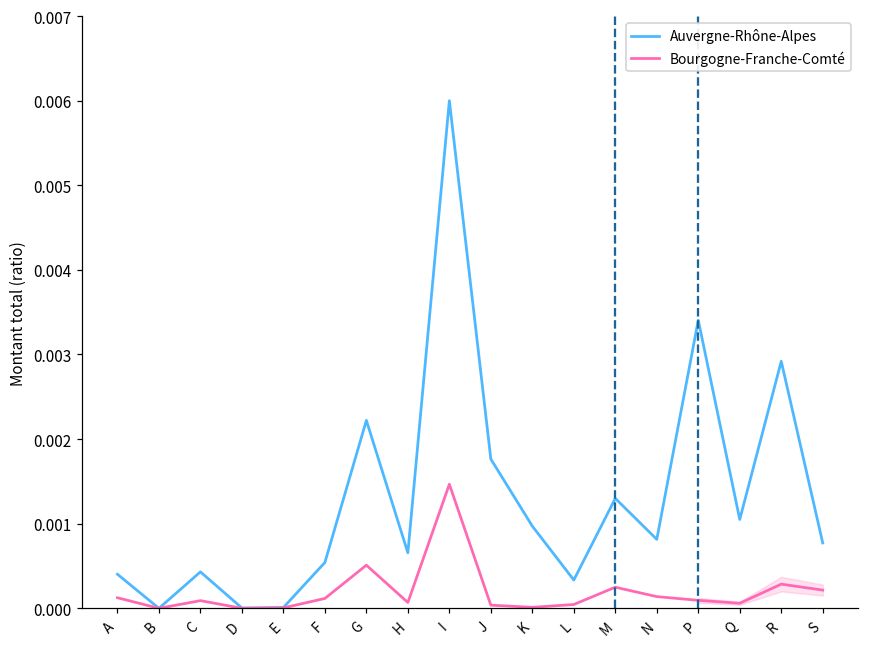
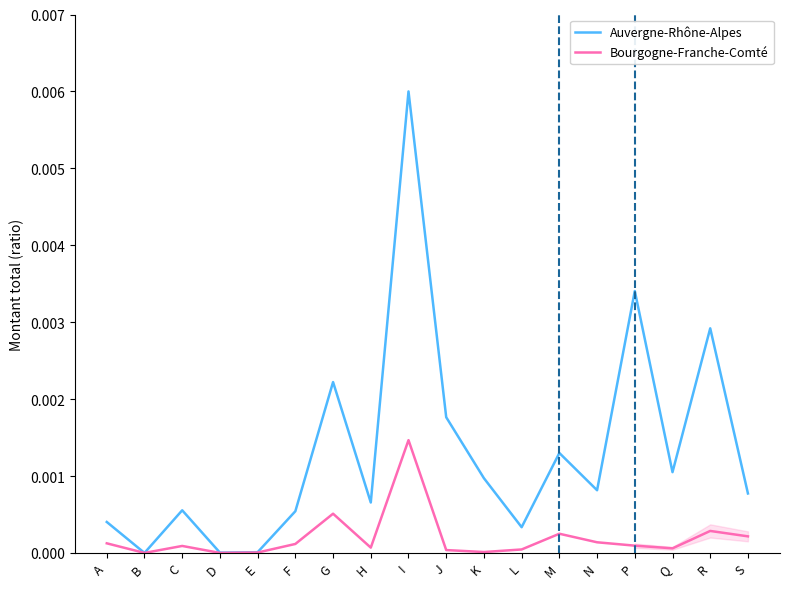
  {
    "Auvergne-Rhône-Alpes": {
      "A": 0.0004,
-     "C": 0.0004,
+     "C": 0.0006,
      "F": 0.0005,
      "G": 0.0022,
      "H": 0.0007,
      "I": 0.0060,
      "J": 0.0018,
      "K": 0.0010,
      "L": 0.0003,
      "M": 0.0013,
      "N": 0.0008,
      "P": 0.0034,
      "Q": 0.0011,
      "R": 0.0029,
      "S": 0.0008
    }
  }
